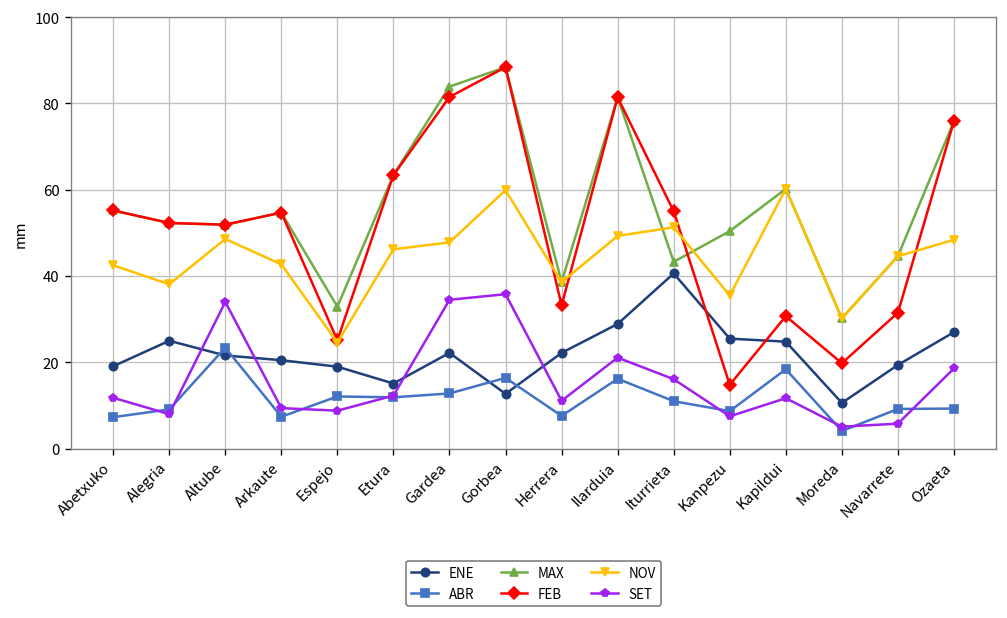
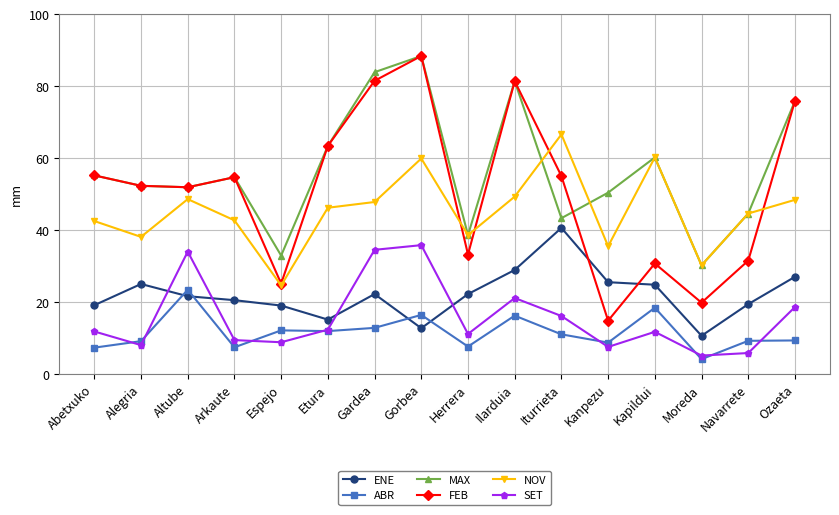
  {
    "ENE": {
      "Abetxuko": 19,
      "Alegria": 25,
      "Altube": 22,
      "Arkaute": 21,
      "Espejo": 19,
      "Etura": 15,
      "Gardea": 22,
      "Gorbea": 13,
      "Herrera": 22,
      "Ilarduia": 29,
      "Iturrieta": 41,
      "Kanpezu": 26,
      "Kapildui": 25,
      "Moreda": 11,
      "Navarrete": 19,
      "Ozaeta": 27
    },
    "ABR": {
      "Abetxuko": 7,
      "Alegria": 9,
      "Altube": 23,
      "Arkaute": 7,
      "Espejo": 12,
      "Gardea": 13,
      "Gorbea": 16,
      "Herrera": 8,
      "Ilarduia": 16,
      "Iturrieta": 11,
      "Kanpezu": 9,
      "Kapildui": 18,
      "Moreda": 4,
      "Navarrete": 9,
      "Ozaeta": 9
    },
    "MAX": {
      "Espejo": 33,
      "Gardea": 84,
      "Iturrieta": 43,
      "Kanpezu": 50
    },
    "FEB": {
      "Gardea": 82,
      "Herrera": 33,
      "Iturrieta": 55,
      "Kanpezu": 15,
      "Kapildui": 31,
      "Moreda": 20,
      "Navarrete": 32
    },
    "NOV": {
      "Abetxuko": 43,
      "Alegria": 38,
      "Altube": 49,
      "Arkaute": 43,
      "Etura": 46,
      "Gardea": 48,
      "Gorbea": 60,
      "Ilarduia": 49,
-     "Iturrieta": 51,
+     "Iturrieta": 67,
      "Kanpezu": 36,
      "Ozaeta": 48
    },
    "SET": {
      "Abetxuko": 12,
      "Alegria": 8,
      "Altube": 34,
      "Arkaute": 9,
      "Espejo": 9,
      "Gardea": 35,
      "Gorbea": 36,
      "Herrera": 11,
      "Ilarduia": 21,
      "Iturrieta": 16,
      "Kanpezu": 8,
      "Kapildui": 12,
      "Moreda": 5,
      "Navarrete": 6,
      "Ozaeta": 19
    }
  }
